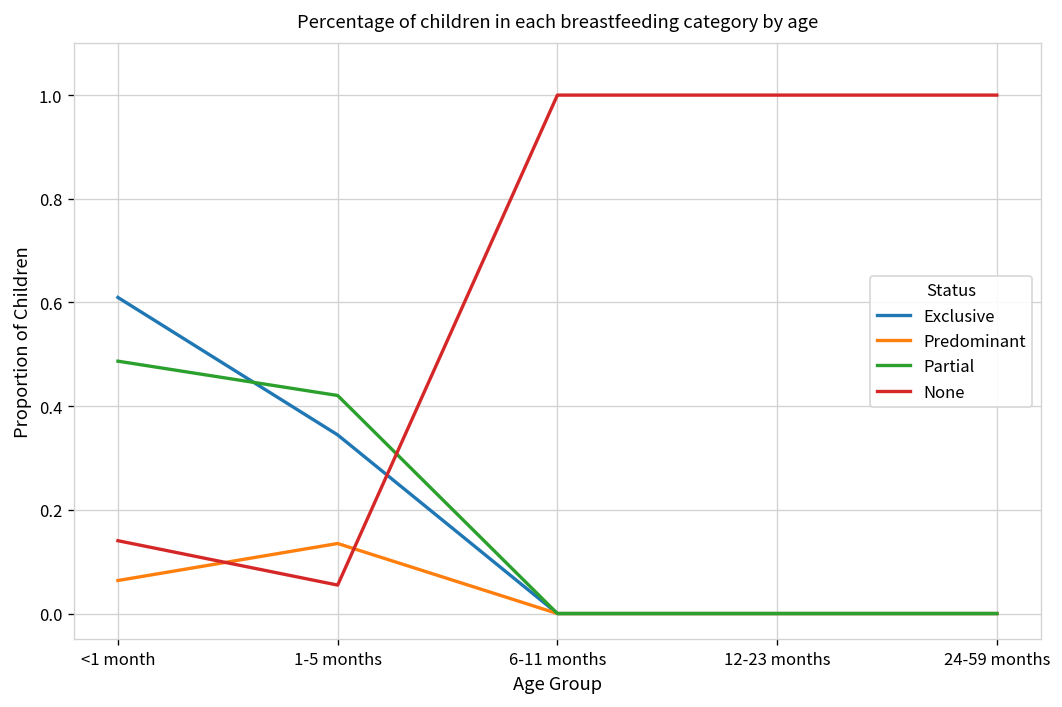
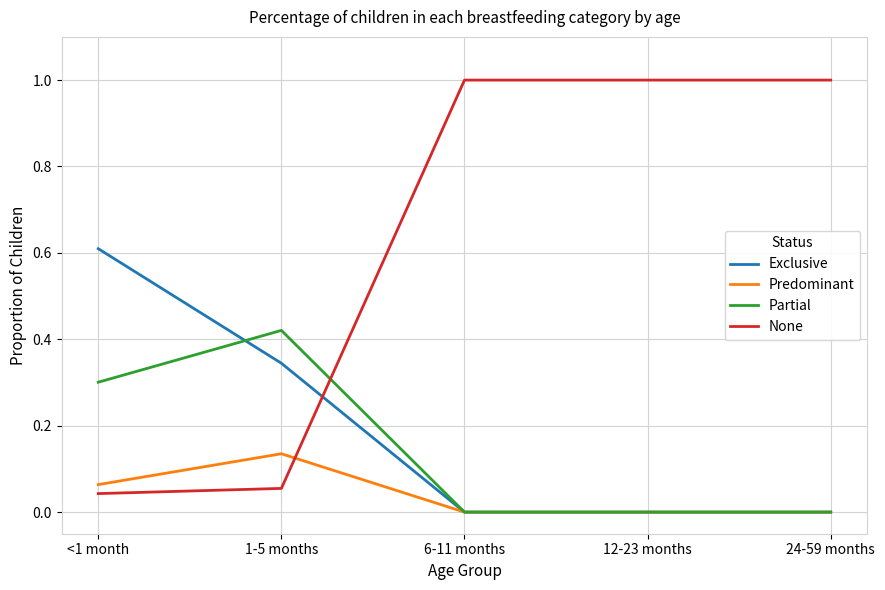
  {
    "Exclusive": {
      "<1 month": 0.61,
      "1-5 months": 0.34
    },
    "Predominant": {
      "<1 month": 0.06,
      "1-5 months": 0.14
    },
    "Partial": {
-     "<1 month": 0.49,
+     "<1 month": 0.30,
      "1-5 months": 0.42
    },
    "None": {
-     "<1 month": 0.14,
+     "<1 month": 0.04,
      "1-5 months": 0.05,
      "6-11 months": 1.00,
      "12-23 months": 1.00,
      "24-59 months": 1.00
    }
  }
